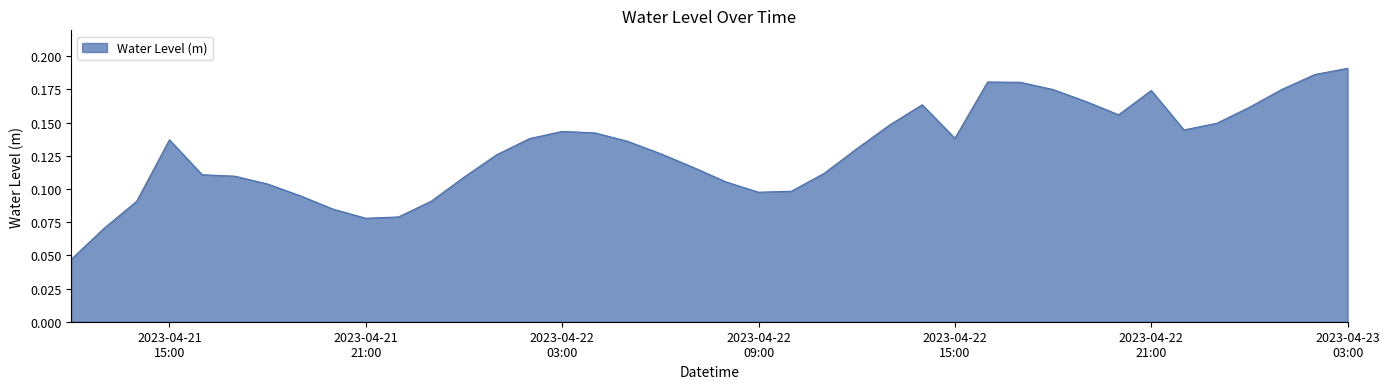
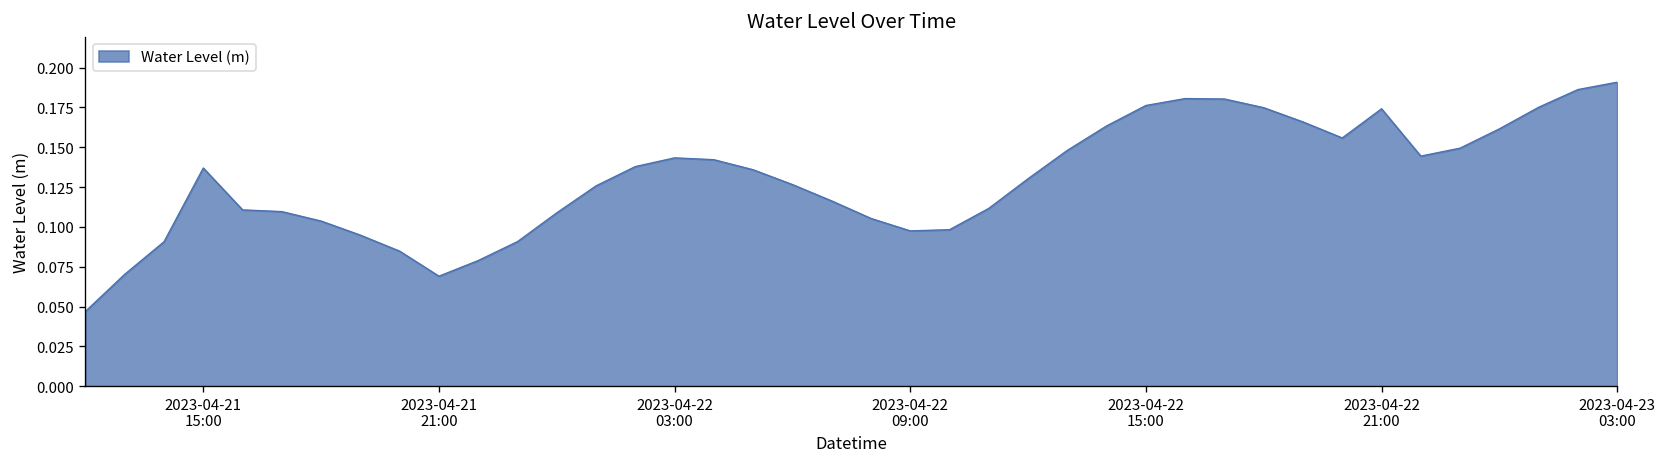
  {
    "2023-04-21 15:00": 0.137,
-   "2023-04-21 21:00": 0.078,
+   "2023-04-21 21:00": 0.069,
    "2023-04-22 03:00": 0.143,
    "2023-04-22 09:00": 0.098,
-   "2023-04-22 15:00": 0.138,
+   "2023-04-22 15:00": 0.176,
    "2023-04-22 21:00": 0.174,
    "2023-04-23 03:00": 0.191
  }
